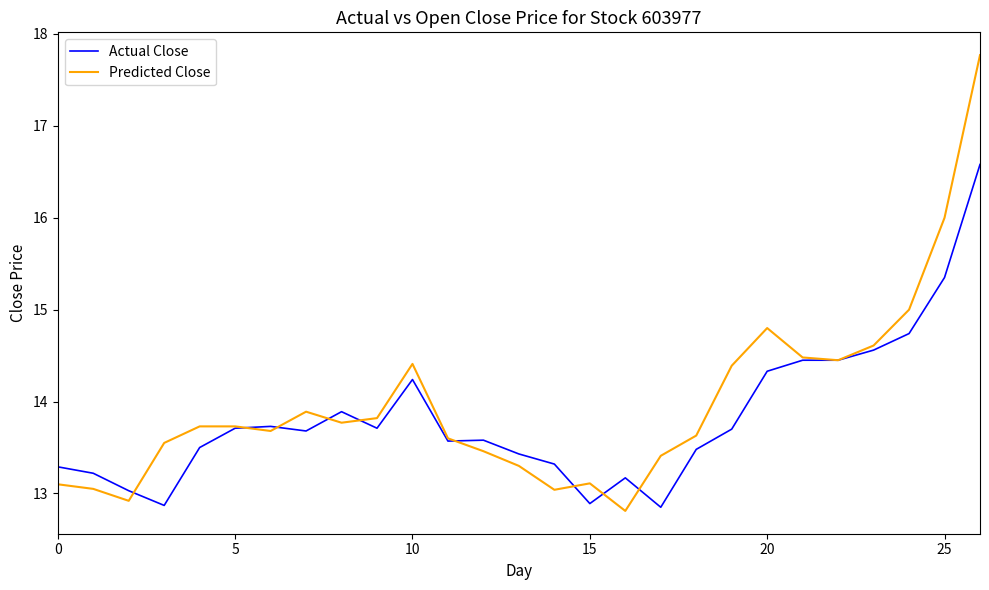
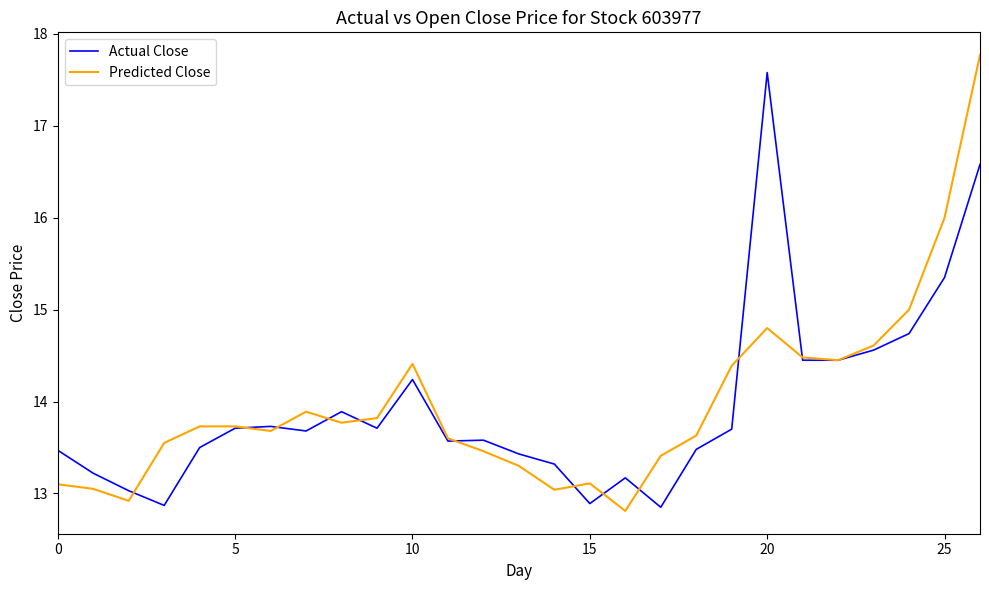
  {
    "Actual Close": {
-     "0": 13.3,
+     "0": 13.5,
      "10": 14.2,
      "15": 12.9,
-     "20": 14.3,
+     "20": 17.6,
      "25": 15.4
    },
    "Predicted Close": {
      "0": 13.1,
      "10": 14.4,
      "15": 13.1,
      "20": 14.8,
      "25": 16.0
    }
  }
